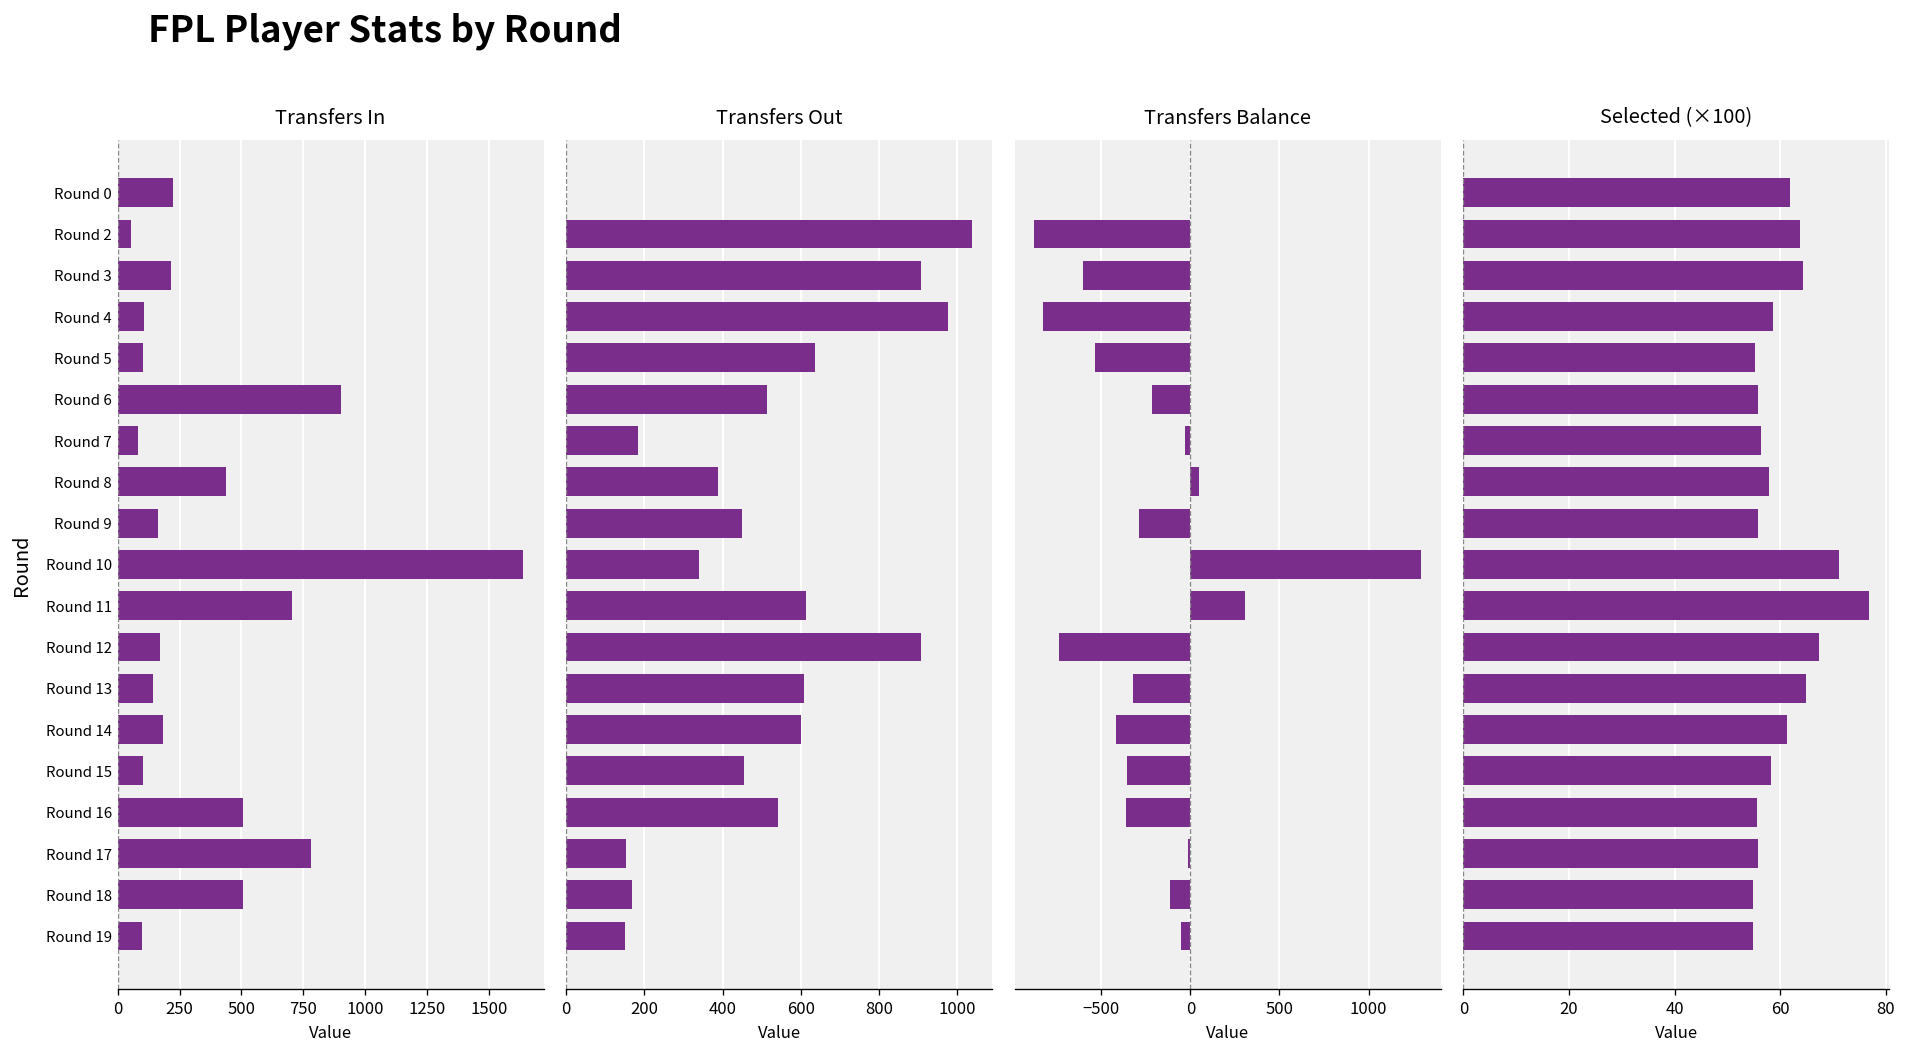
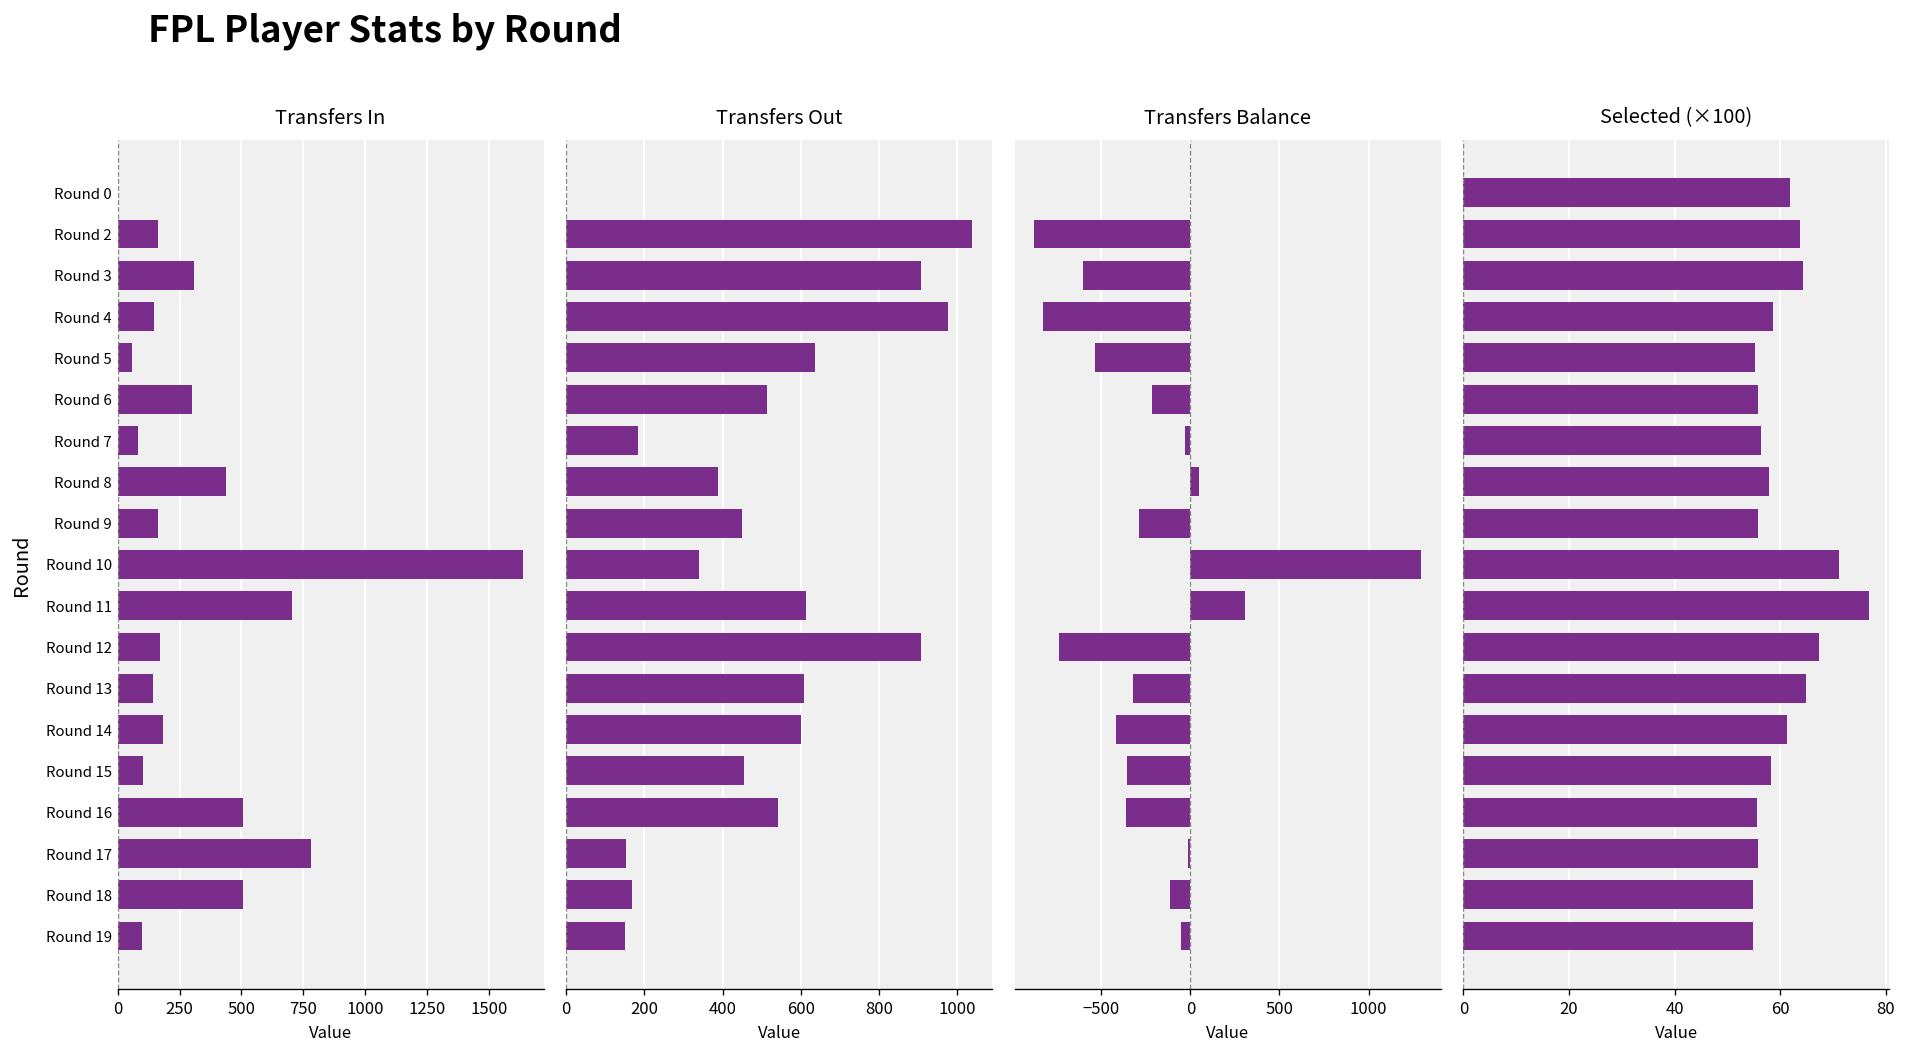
  {
    "Transfers In": {
-     "Round 0": 220,
-     "Round 2": 60,
-     "Round 3": 220,
-     "Round 4": 110,
-     "Round 5": 100,
-     "Round 6": 900,
+     "Round 0": 0,
+     "Round 2": 160,
+     "Round 3": 310,
+     "Round 4": 150,
+     "Round 5": 60,
+     "Round 6": 300,
      "Round 7": 80,
      "Round 8": 440,
      "Round 9": 160,
      "Round 10": 1640,
      "Round 11": 710,
      "Round 12": 170,
      "Round 13": 140,
      "Round 14": 190,
      "Round 15": 100,
      "Round 16": 510,
      "Round 17": 780,
      "Round 18": 510,
      "Round 19": 100
    }
  }
